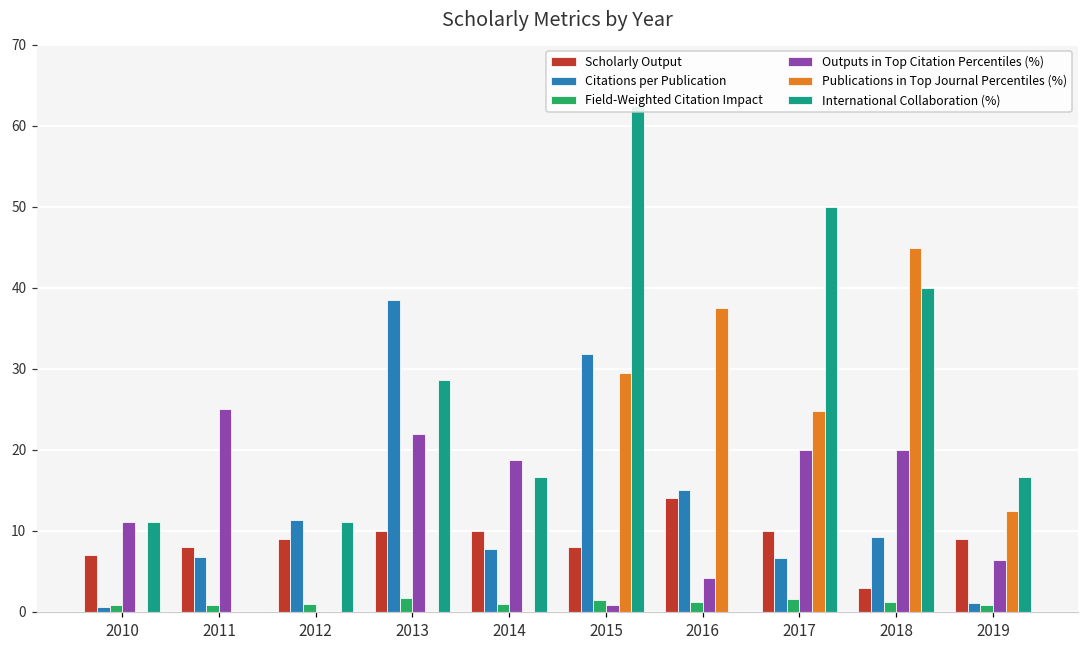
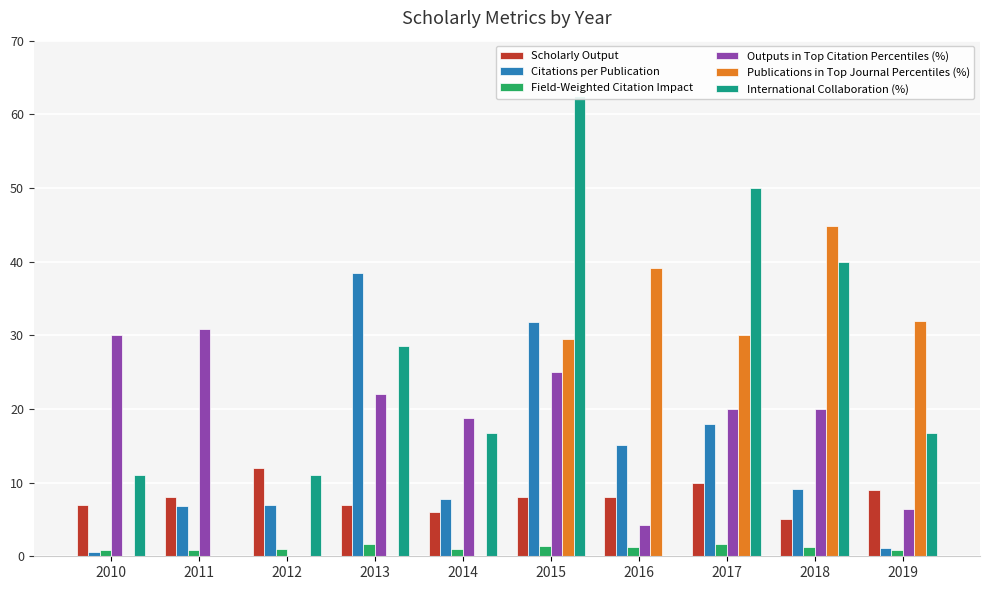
  {
    "Scholarly Output": {
      "2010": 7,
      "2011": 8,
-     "2012": 9,
-     "2013": 10,
-     "2014": 10,
+     "2012": 12,
+     "2013": 7,
+     "2014": 6,
      "2015": 8,
-     "2016": 14,
+     "2016": 8,
      "2017": 10,
-     "2018": 3,
+     "2018": 5,
      "2019": 9
    },
    "Citations per Publication": {
      "2010": 1,
      "2011": 7,
-     "2012": 11,
+     "2012": 7,
      "2013": 39,
      "2014": 8,
      "2015": 32,
      "2016": 15,
-     "2017": 7,
+     "2017": 18,
      "2018": 9,
      "2019": 1
    },
    "Outputs in Top Citation Percentiles (%)": {
-     "2010": 11,
-     "2011": 25,
+     "2010": 30,
+     "2011": 31,
      "2012": 0,
      "2013": 22,
      "2014": 19,
-     "2015": 1,
+     "2015": 25,
      "2016": 4,
      "2017": 20,
      "2018": 20,
      "2019": 6
    },
    "Publications in Top Journal Percentiles (%)": {
      "2010": 0,
      "2011": 0,
      "2012": 0,
      "2013": 0,
      "2014": 0,
      "2015": 30,
-     "2016": 38,
-     "2017": 25,
+     "2016": 39,
+     "2017": 30,
      "2018": 45,
-     "2019": 13
+     "2019": 32
    }
  }
